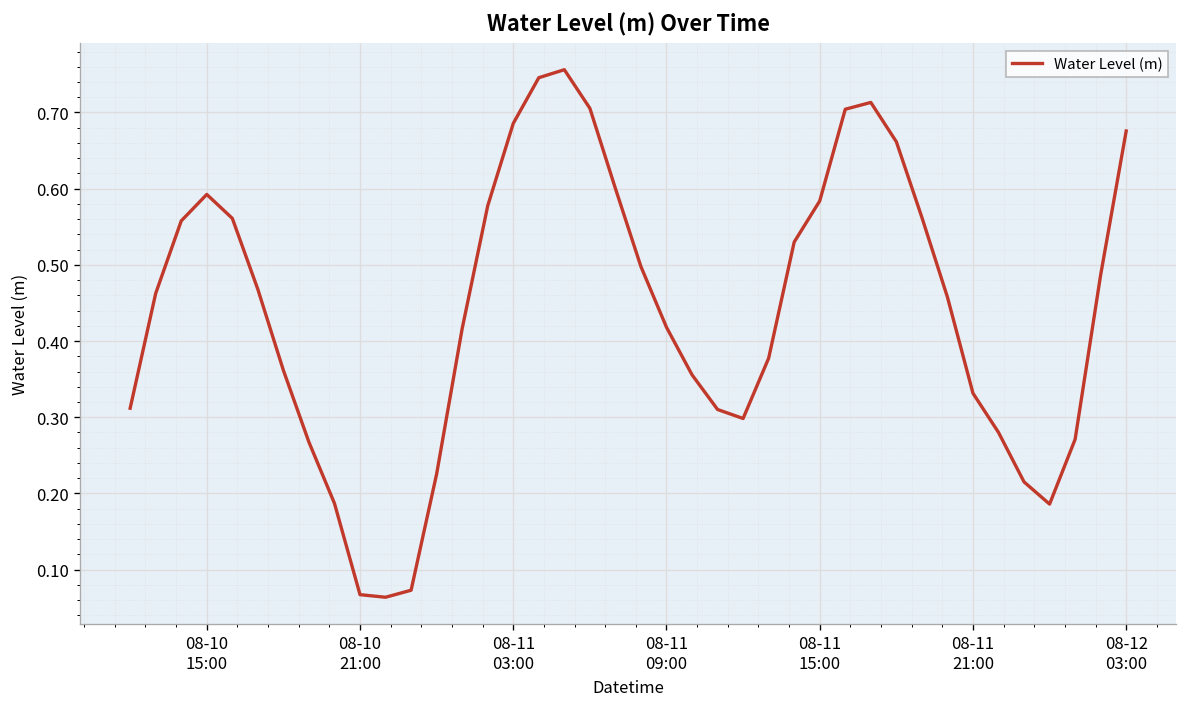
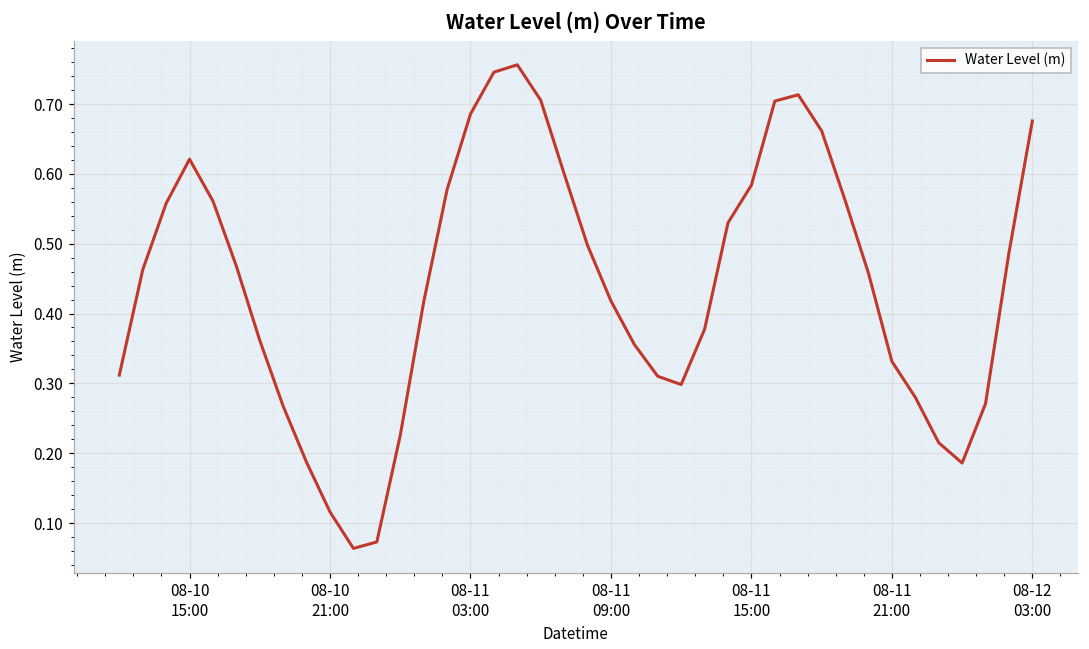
  {
-   "08-10 15:00": 0.59,
-   "08-10 21:00": 0.07,
+   "08-10 15:00": 0.62,
+   "08-10 21:00": 0.12,
    "08-11 03:00": 0.69,
    "08-11 09:00": 0.42,
    "08-11 15:00": 0.58,
    "08-11 21:00": 0.33,
    "08-12 03:00": 0.68
  }
